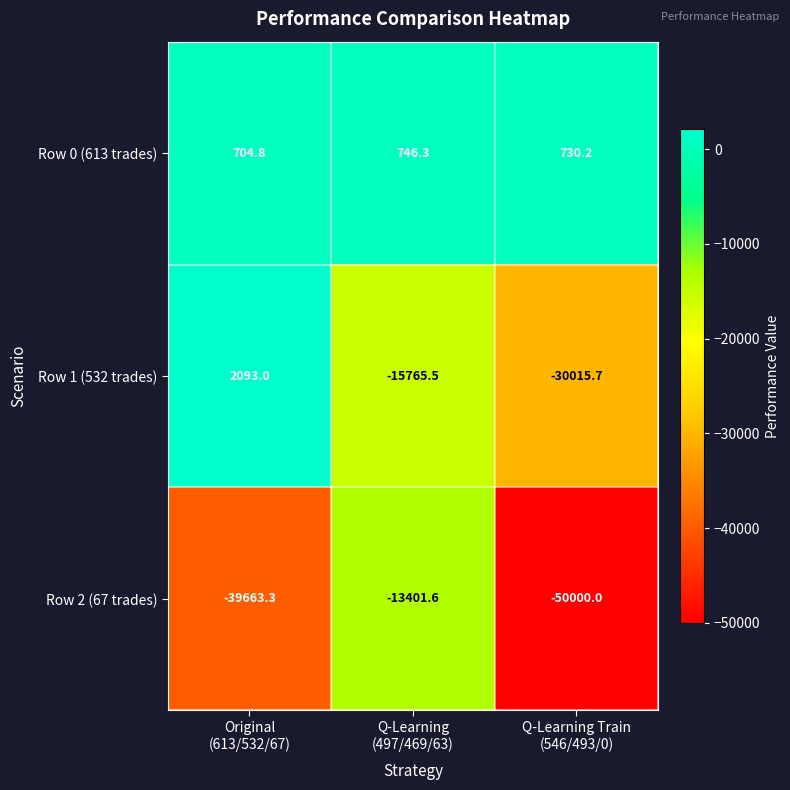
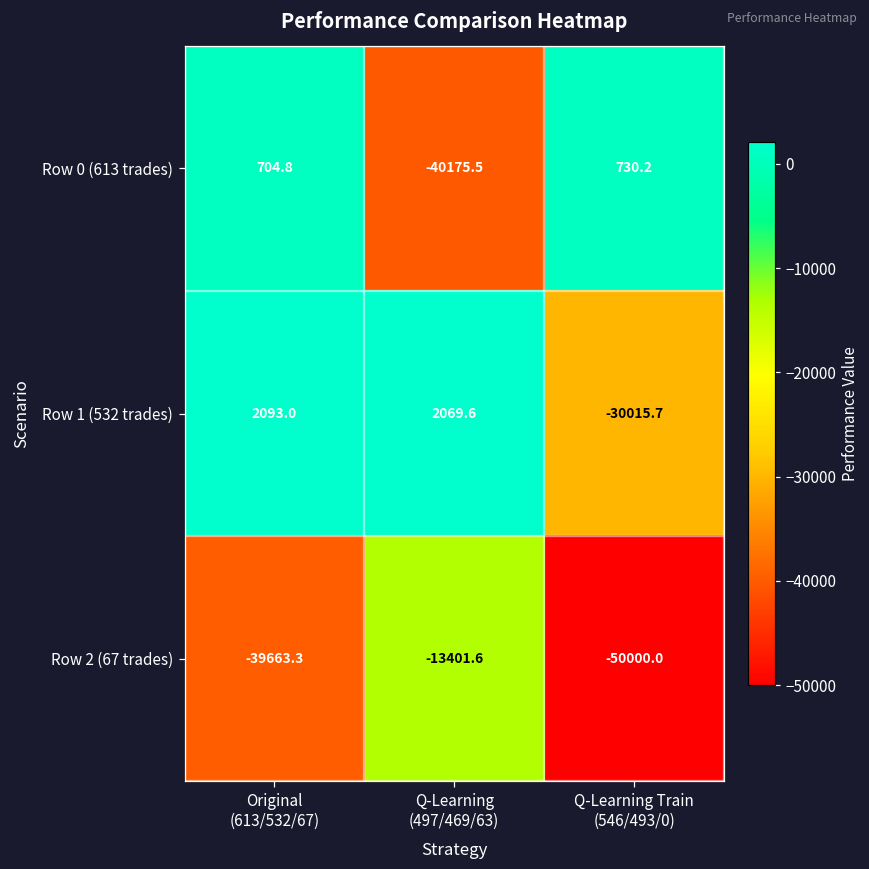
  {
    "Row 0 (613 trades)": {
      "Original (613/532/67)": 704.8,
-     "Q-Learning (497/469/63)": 746.3,
+     "Q-Learning (497/469/63)": -40175.5,
      "Q-Learning Train (546/493/0)": 730.2
    },
    "Row 1 (532 trades)": {
      "Original (613/532/67)": 2093.0,
-     "Q-Learning (497/469/63)": -15765.5,
+     "Q-Learning (497/469/63)": 2069.6,
      "Q-Learning Train (546/493/0)": -30015.7
    },
    "Row 2 (67 trades)": {
      "Original (613/532/67)": -39663.3,
      "Q-Learning (497/469/63)": -13401.6,
      "Q-Learning Train (546/493/0)": -50000.0
    }
  }
